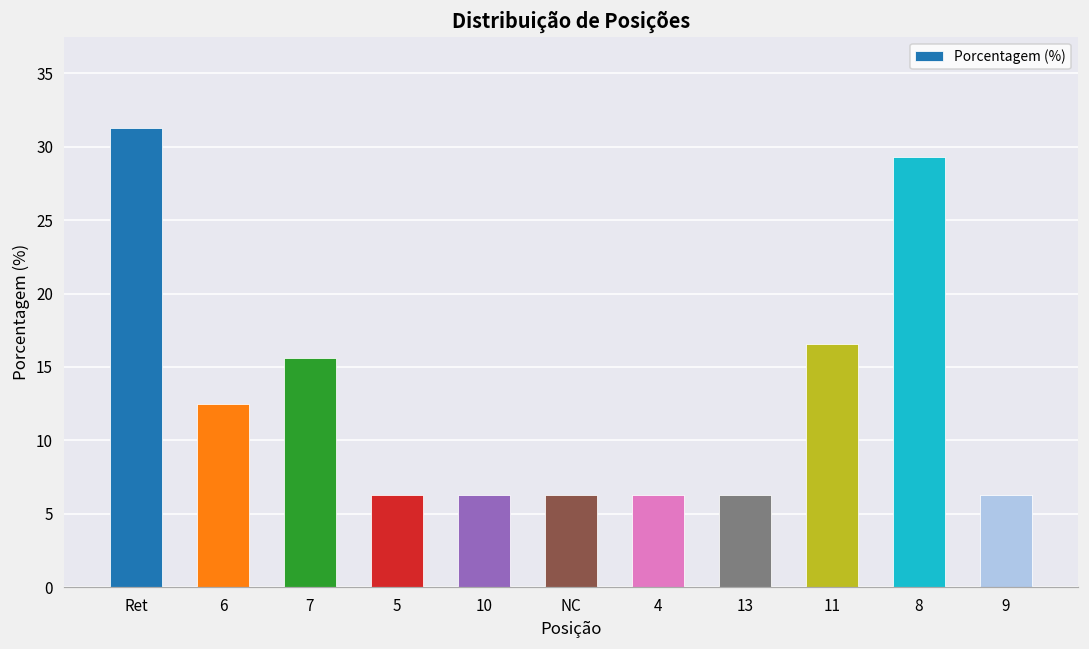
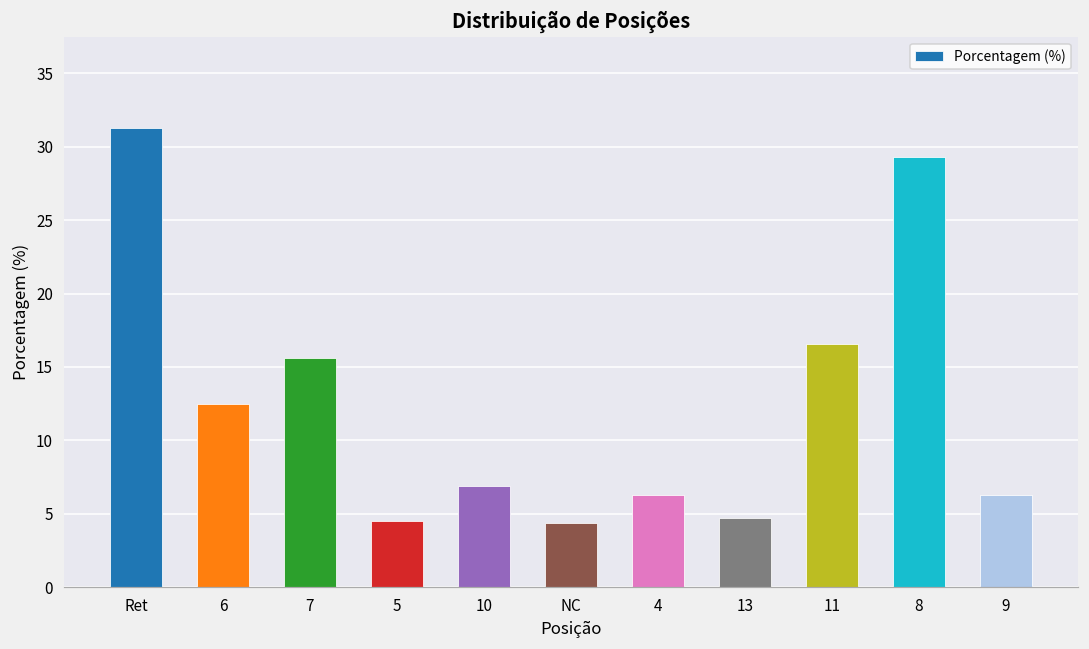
  {
    "Ret": 31.3,
    "6": 12.5,
    "7": 15.6,
-   "5": 6.3,
-   "10": 6.3,
-   "NC": 6.3,
+   "5": 4.5,
+   "10": 6.9,
+   "NC": 4.4,
    "4": 6.3,
-   "13": 6.3,
+   "13": 4.7,
    "11": 16.5,
    "8": 29.3,
    "9": 6.3
  }
